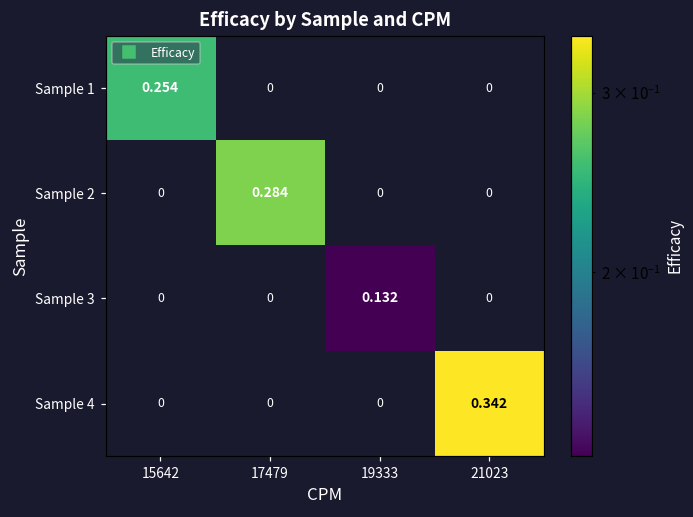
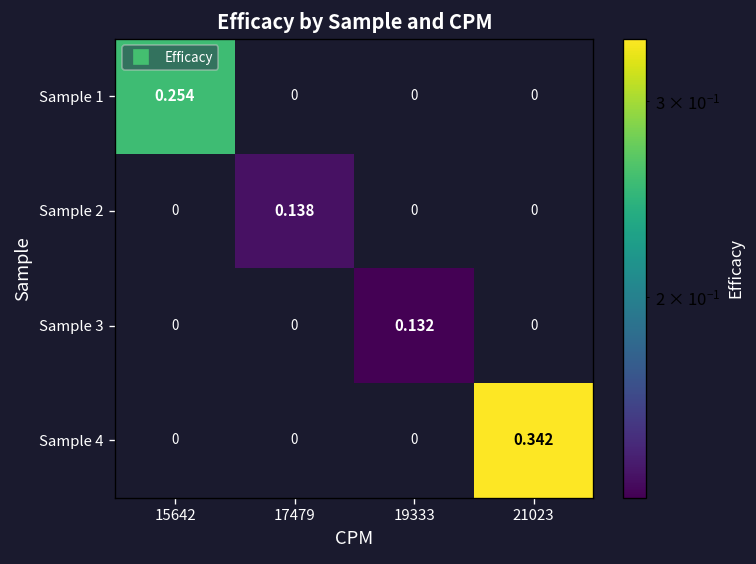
  {
    "Sample 1": {
      "15642": 0.254,
      "17479": 0,
      "19333": 0,
      "21023": 0
    },
    "Sample 2": {
      "15642": 0,
-     "17479": 0.284,
+     "17479": 0.138,
      "19333": 0,
      "21023": 0
    },
    "Sample 3": {
      "15642": 0,
      "17479": 0,
      "19333": 0.132,
      "21023": 0
    },
    "Sample 4": {
      "15642": 0,
      "17479": 0,
      "19333": 0,
      "21023": 0.342
    }
  }
